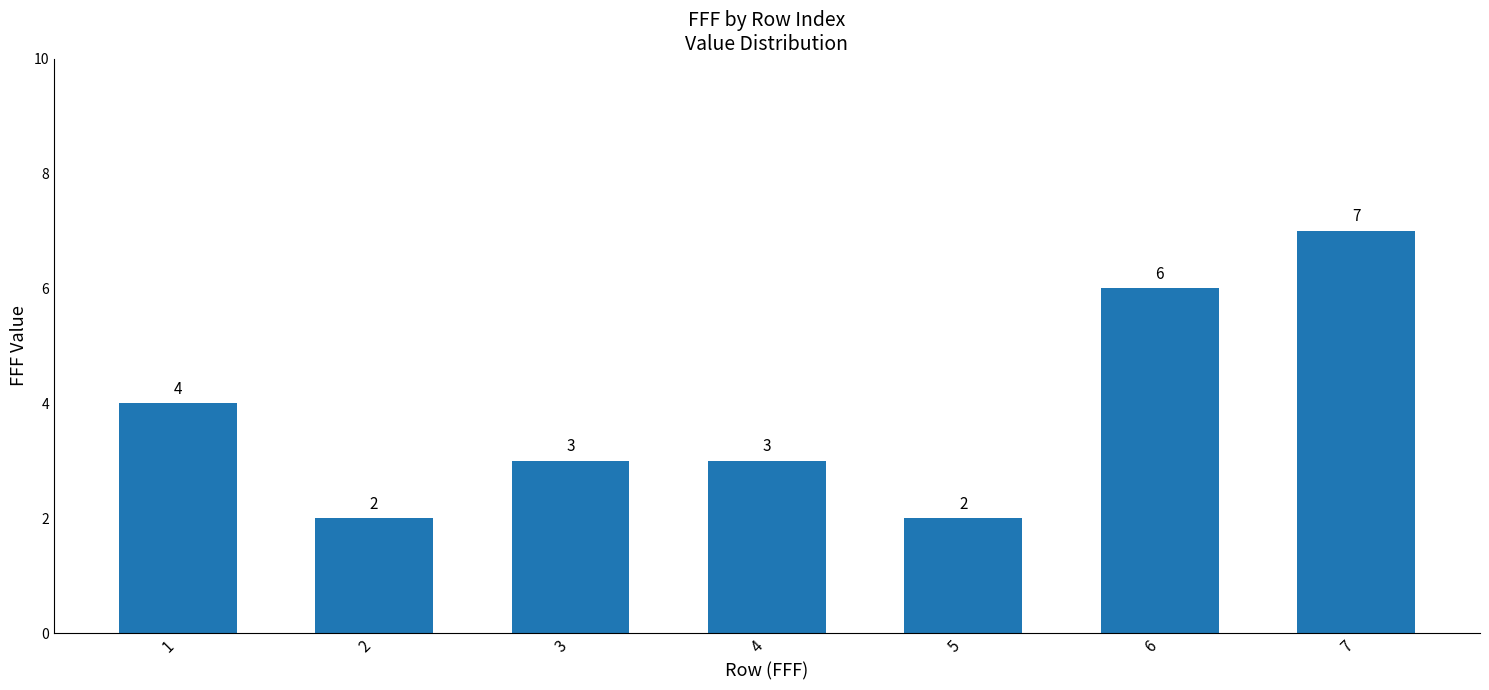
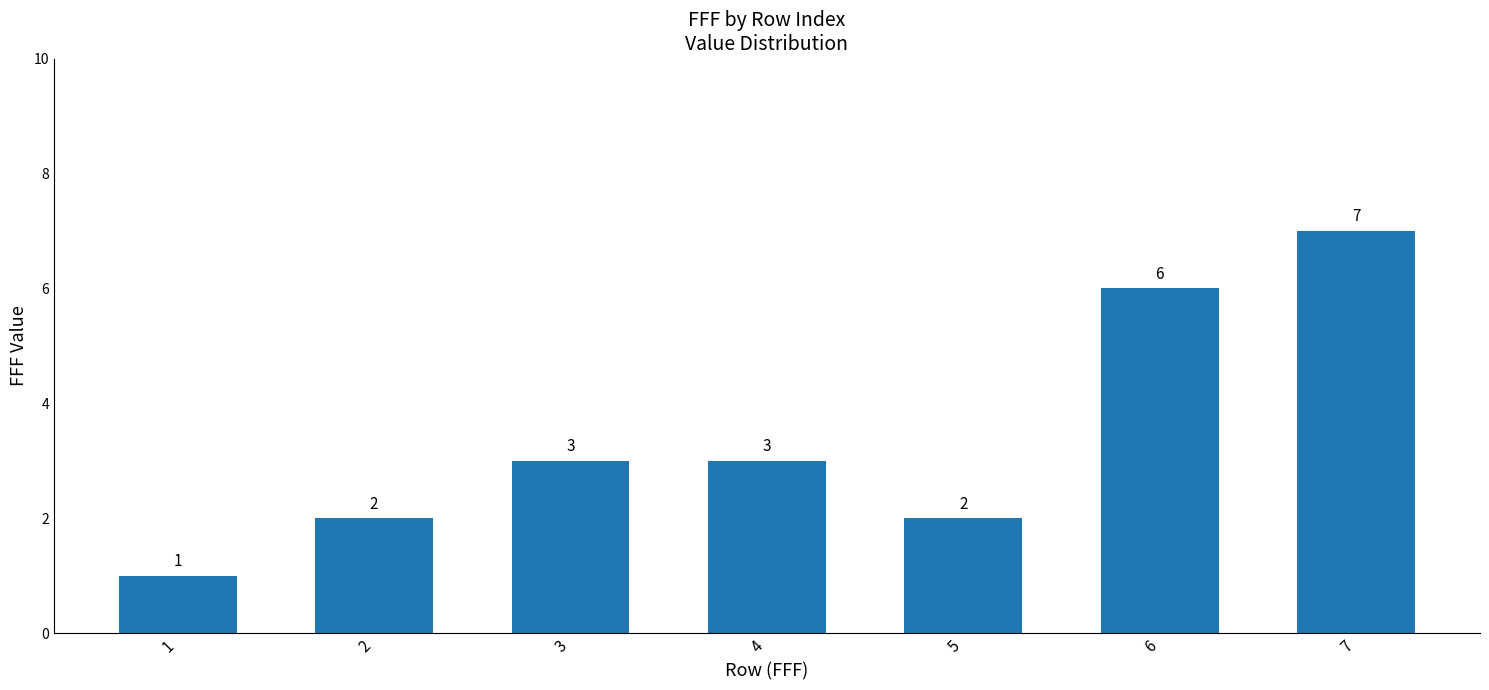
  {
-   "1": 4,
+   "1": 1,
    "2": 2,
    "3": 3,
    "4": 3,
    "5": 2,
    "6": 6,
    "7": 7
  }
